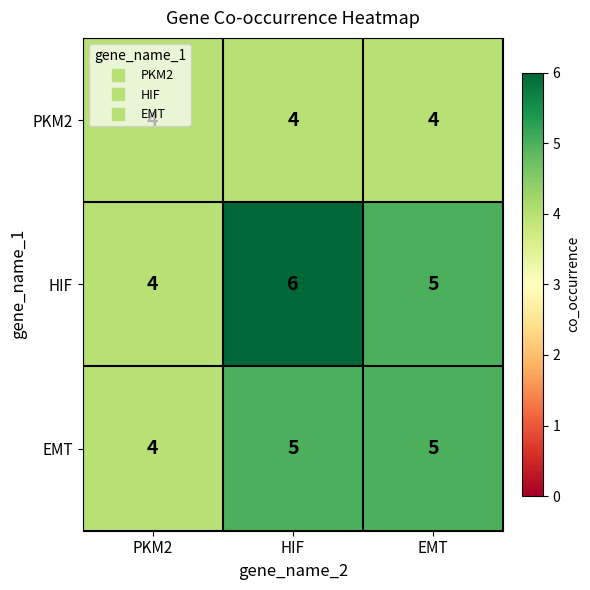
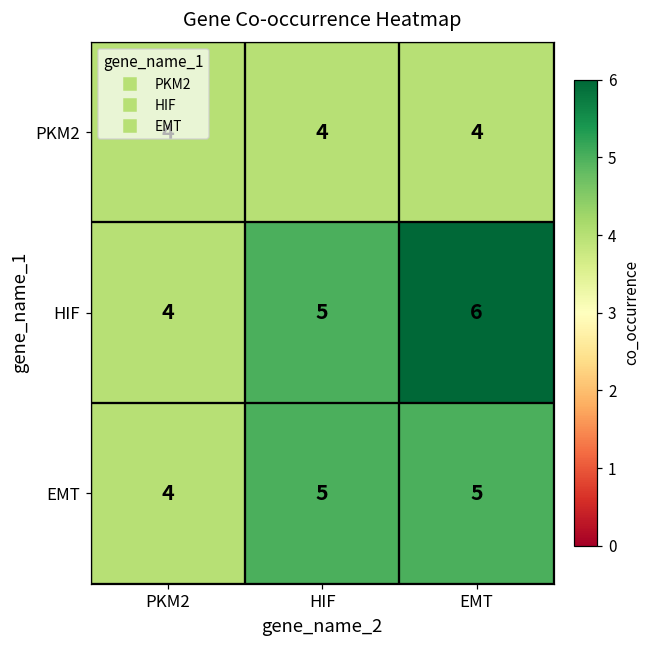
  {
    "PKM2": {
      "HIF": 4,
      "EMT": 4
    },
    "HIF": {
      "PKM2": 4,
-     "HIF": 6,
-     "EMT": 5
+     "HIF": 5,
+     "EMT": 6
    },
    "EMT": {
      "PKM2": 4,
      "HIF": 5,
      "EMT": 5
    }
  }
